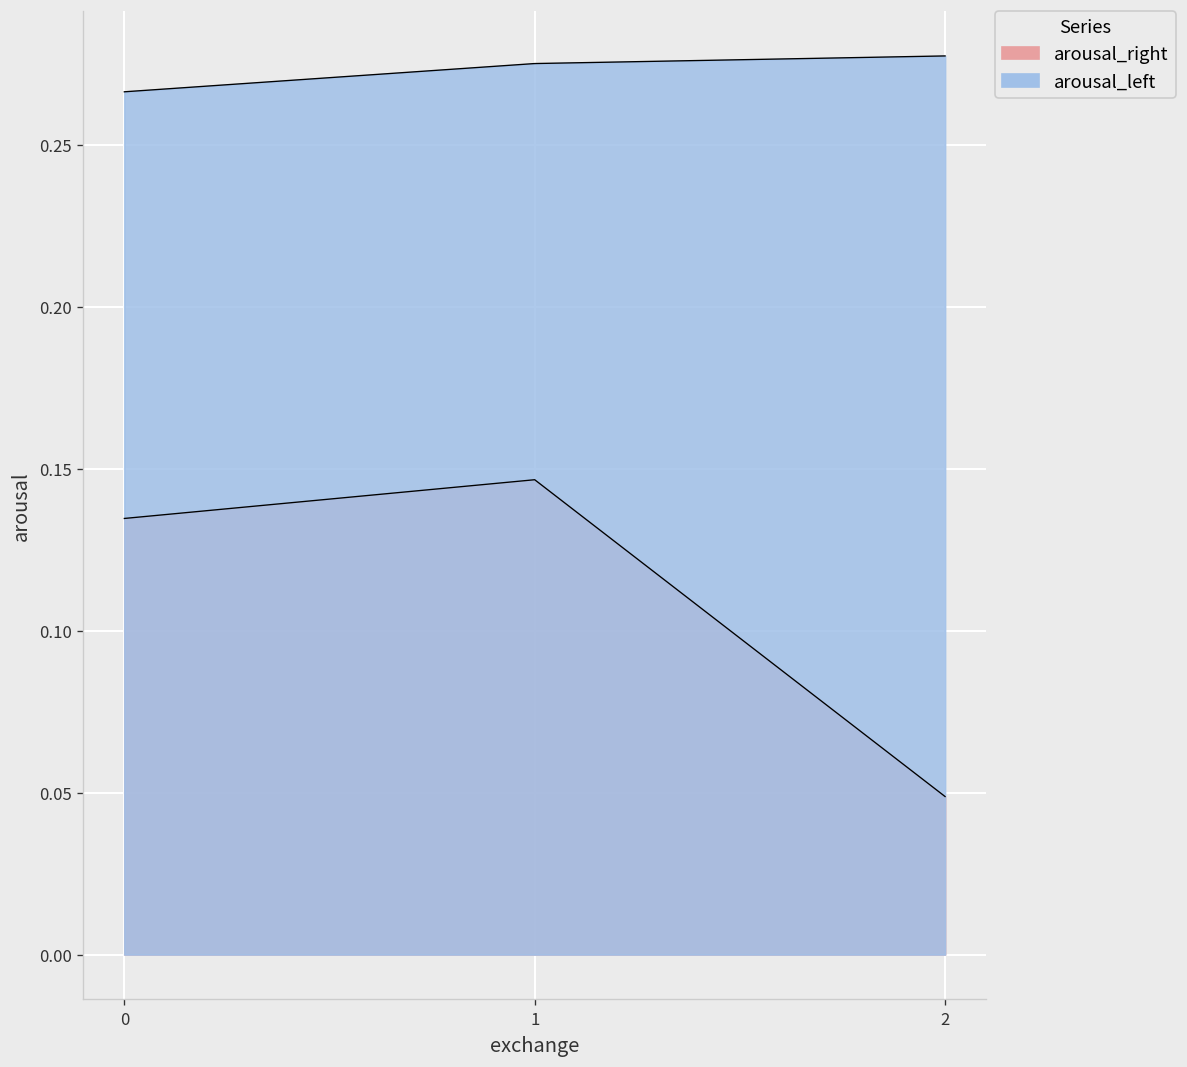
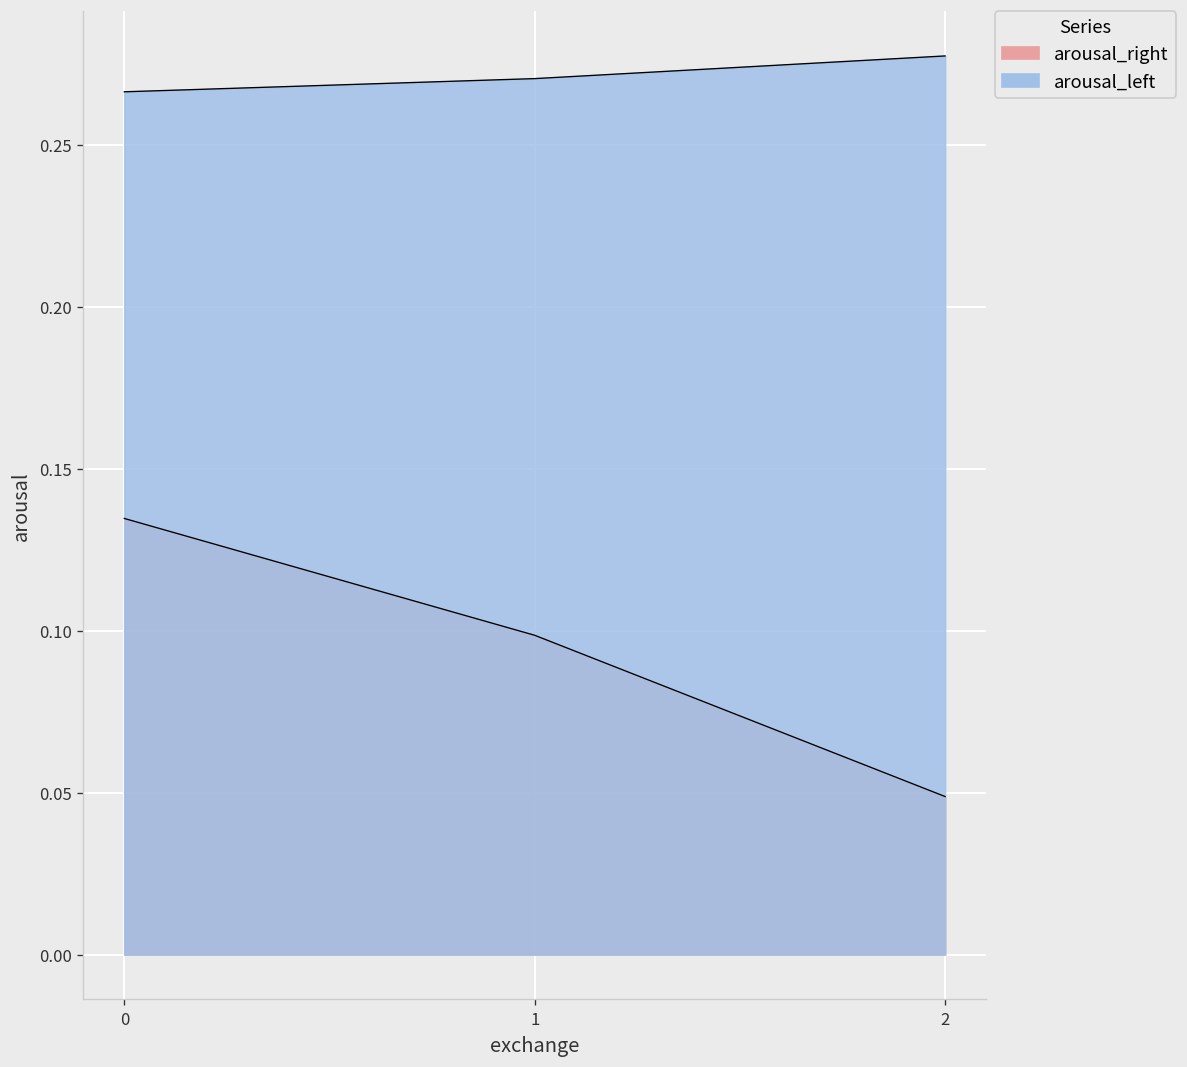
  {
    "arousal_right": {
      "0": 0.135,
-     "1": 0.147,
+     "1": 0.099,
      "2": 0.049
    },
    "arousal_left": {
      "0": 0.266,
-     "1": 0.275,
+     "1": 0.270,
      "2": 0.277
    }
  }
